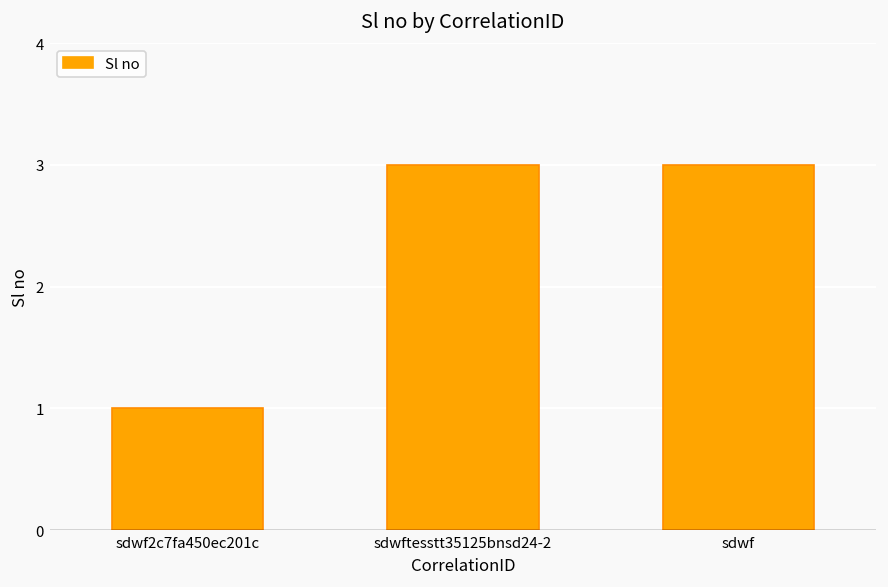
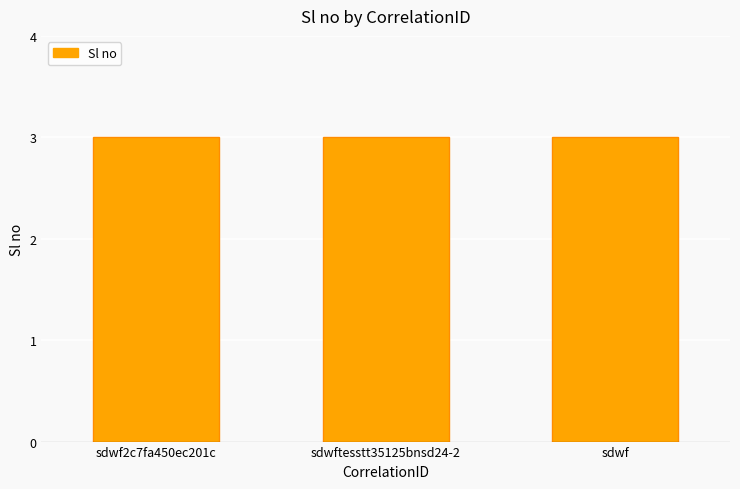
  {
-   "sdwf2c7fa450ec201c": 1,
+   "sdwf2c7fa450ec201c": 3,
    "sdwftesstt35125bnsd24-2": 3,
    "sdwf": 3
  }
